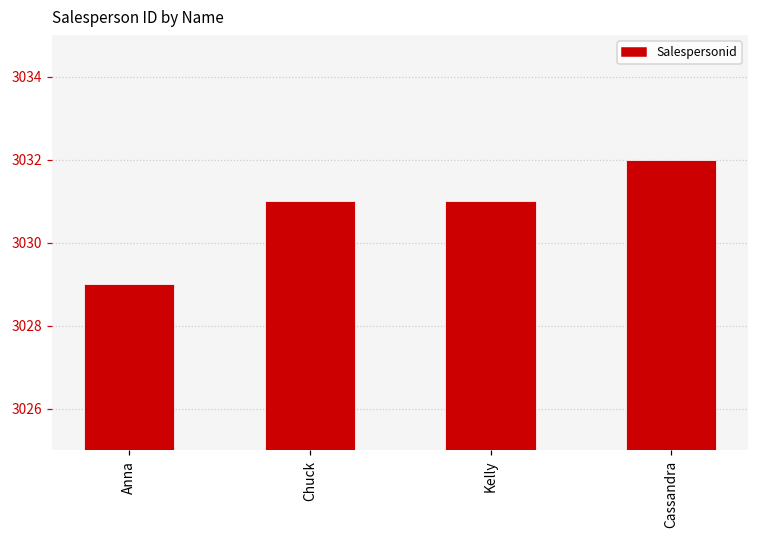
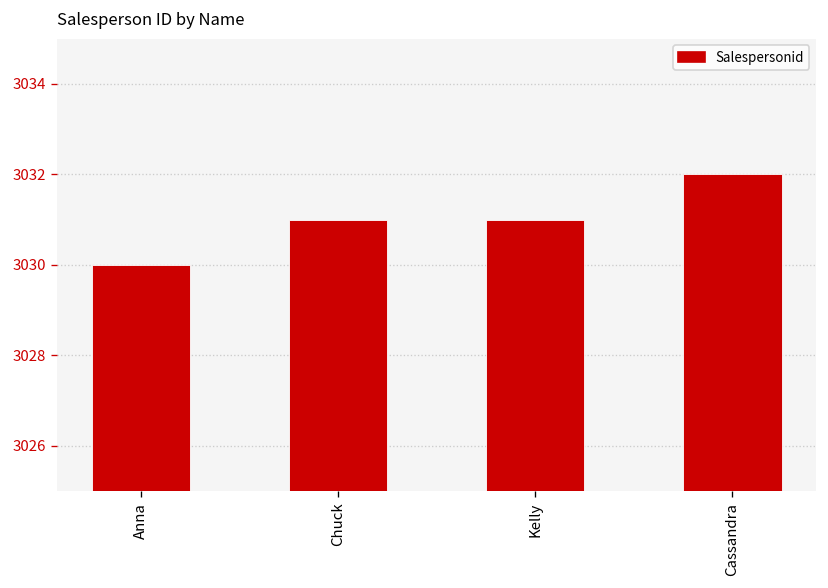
  {
-   "Anna": 3029,
+   "Anna": 3030,
    "Chuck": 3031,
    "Kelly": 3031,
    "Cassandra": 3032
  }
